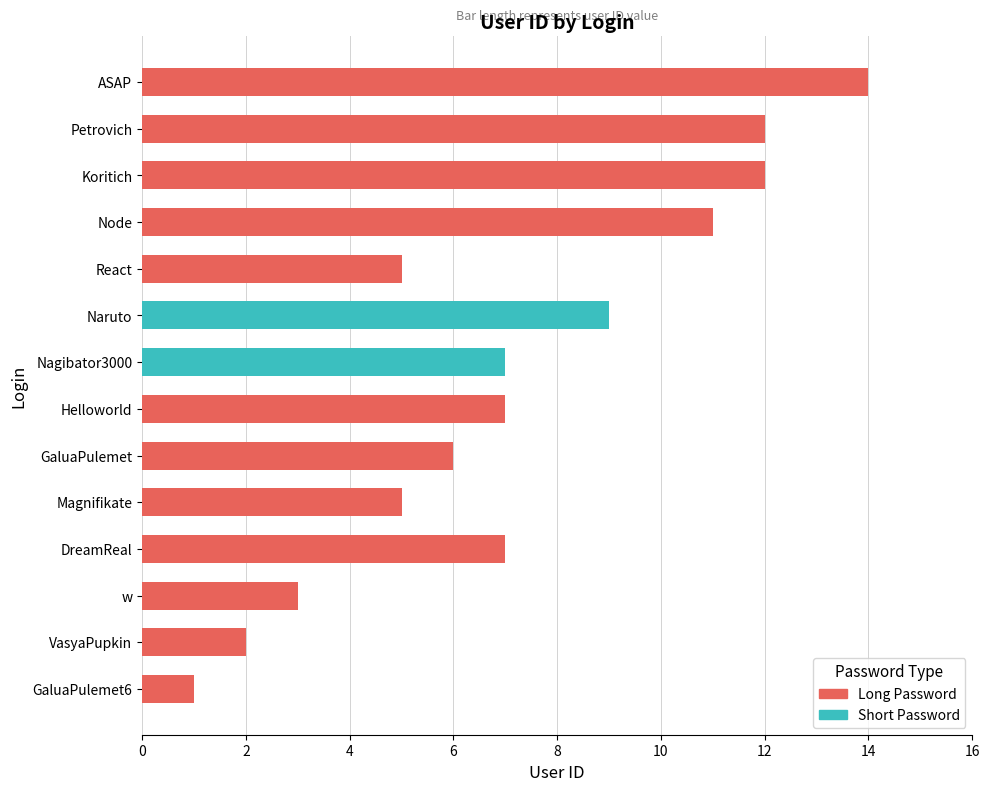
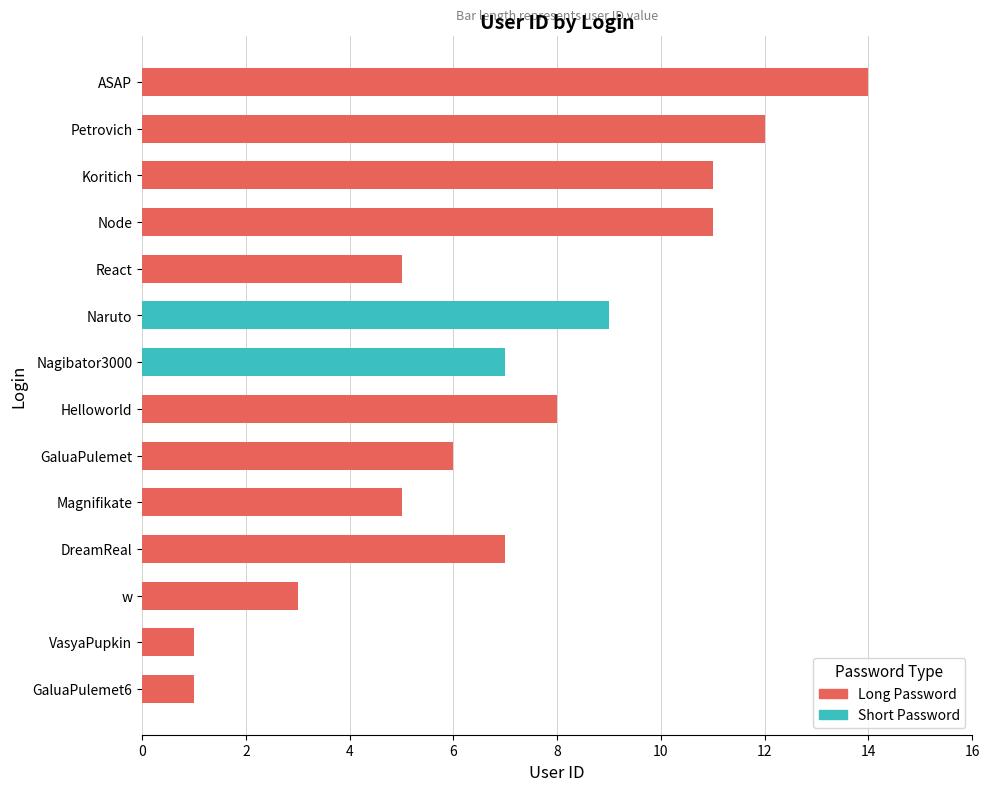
  {
    "ASAP": 14,
    "Petrovich": 12,
-   "Koritich": 12,
+   "Koritich": 11,
    "Node": 11,
    "React": 5,
    "Naruto": 9,
    "Nagibator3000": 7,
-   "Helloworld": 7,
+   "Helloworld": 8,
    "GaluaPulemet": 6,
    "Magnifikate": 5,
    "DreamReal": 7,
    "w": 3,
-   "VasyaPupkin": 2,
+   "VasyaPupkin": 1,
    "GaluaPulemet6": 1
  }
